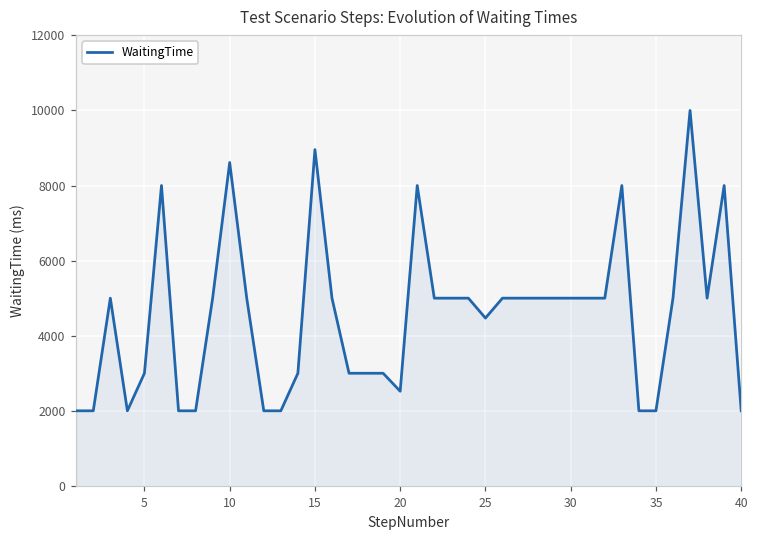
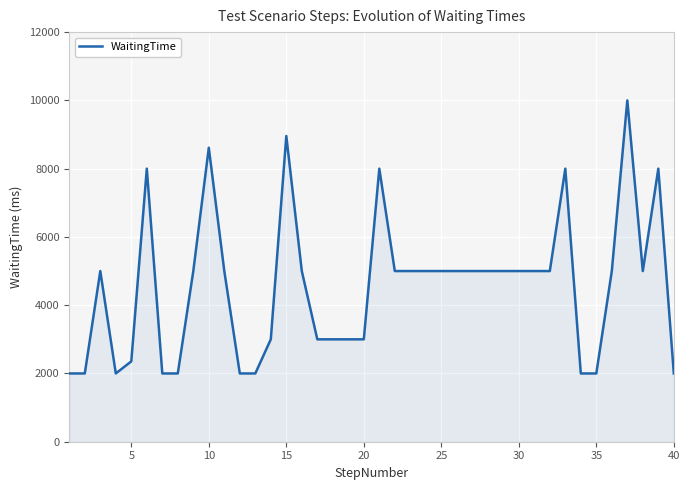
  {
-   "5": 3000,
+   "5": 2400,
    "10": 8600,
    "15": 9000,
-   "20": 2500,
-   "25": 4500,
+   "20": 3000,
+   "25": 5000,
    "30": 5000,
    "35": 2000,
    "40": 2000
  }
